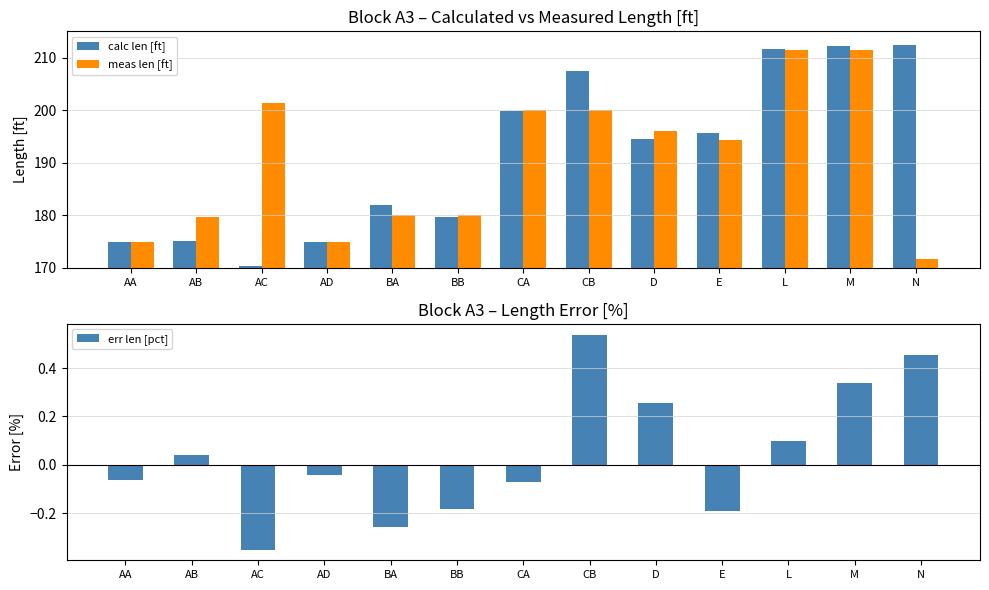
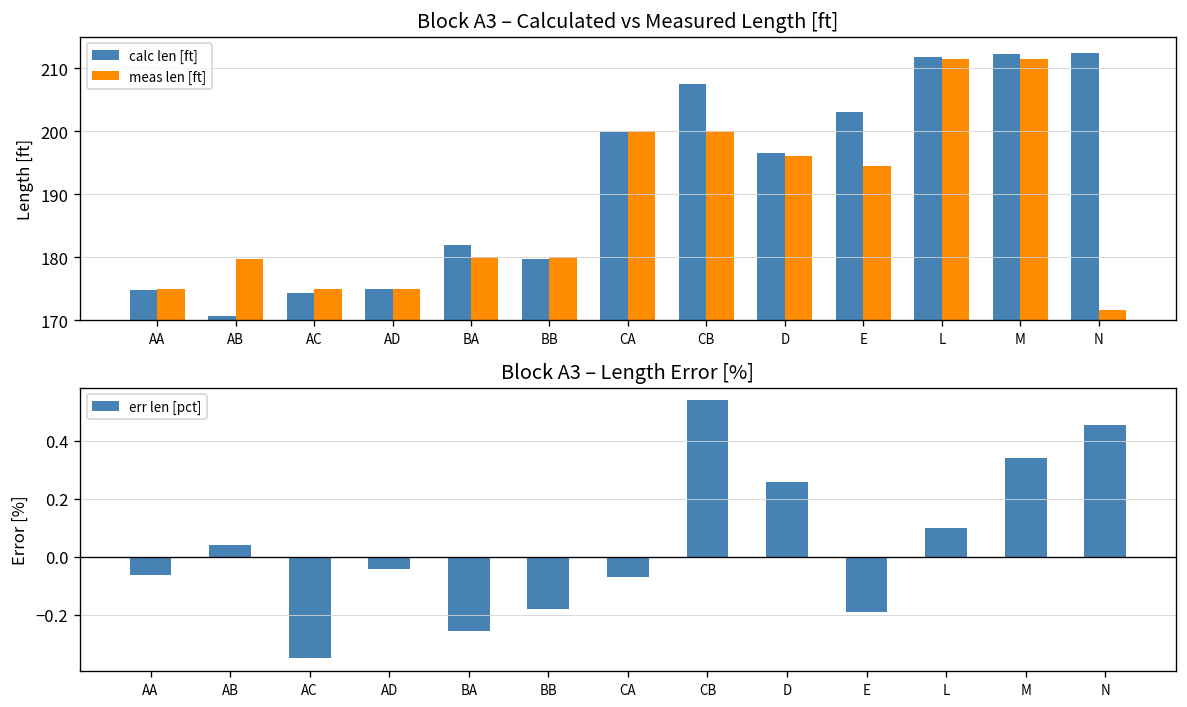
  {
    "Block A3 – Calculated vs Measured Length [ft]": {
      "calc len [ft]": {
        "AA": 175,
-       "AB": 175,
-       "AC": 170,
+       "AB": 171,
+       "AC": 174,
        "AD": 175,
        "BA": 182,
        "BB": 180,
        "CA": 200,
        "CB": 207,
-       "D": 194,
-       "E": 196,
+       "D": 197,
+       "E": 203,
        "L": 212,
        "M": 212,
        "N": 212
      },
      "meas len [ft]": {
        "AA": 175,
        "AB": 180,
-       "AC": 201,
+       "AC": 175,
        "AD": 175,
        "BA": 180,
        "BB": 180,
        "CA": 200,
        "CB": 200,
        "D": 196,
        "E": 194,
        "L": 212,
        "M": 212,
        "N": 172
      }
    },
    "Block A3 – Length Error [%]": {
      "AA": -0.06,
      "AB": 0.04,
      "AC": -0.35,
      "AD": -0.04,
      "BA": -0.26,
      "BB": -0.18,
      "CA": -0.07,
      "CB": 0.54,
      "D": 0.26,
      "E": -0.19,
      "L": 0.10,
      "M": 0.34,
      "N": 0.45
    }
  }
